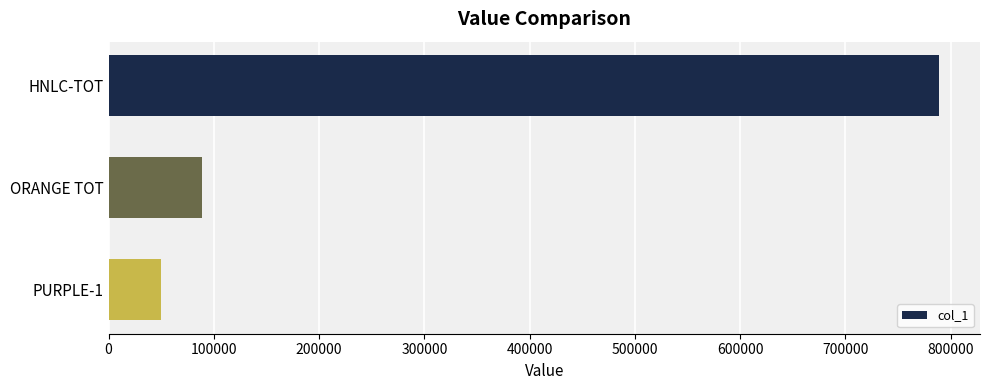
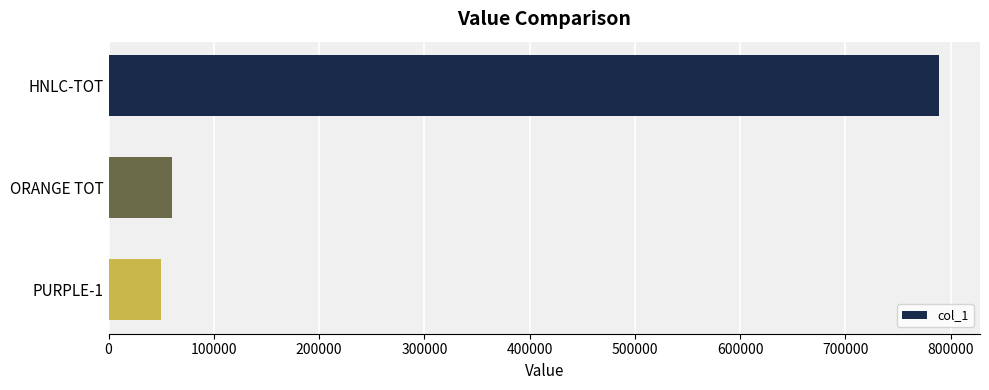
  {
    "HNLC-TOT": 788000,
-   "ORANGE TOT": 89000,
+   "ORANGE TOT": 60000,
    "PURPLE-1": 50000
  }
